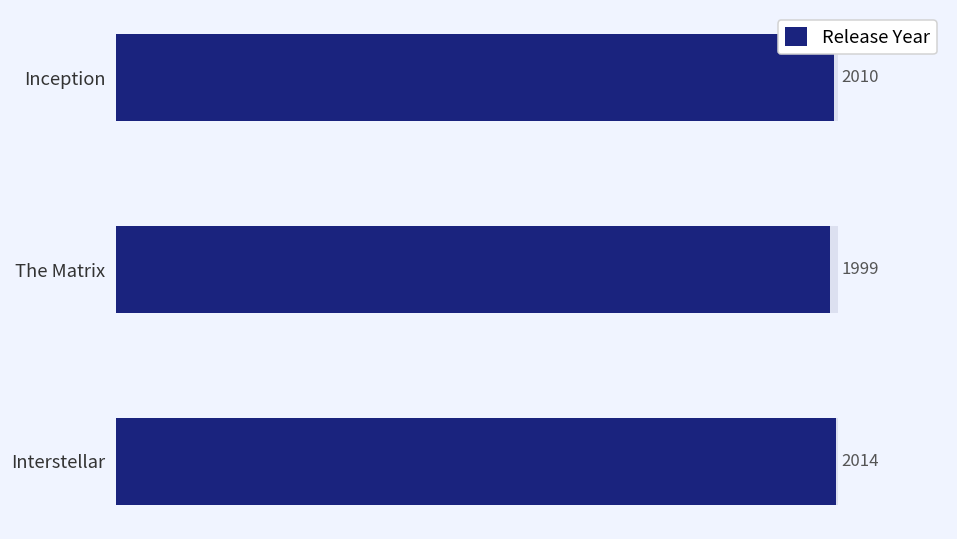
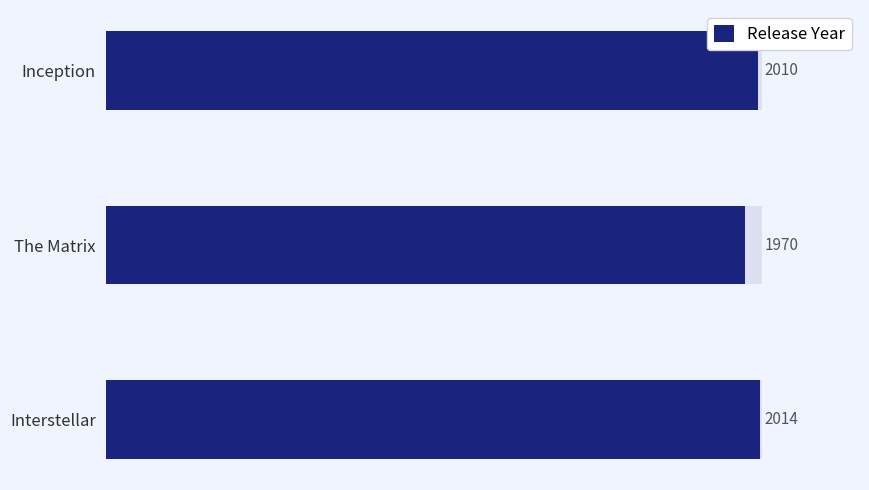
  {
    "Release Year": {
-     "The Matrix": 1999,
+     "The Matrix": 1970,
      "Interstellar": 2014
    }
  }
